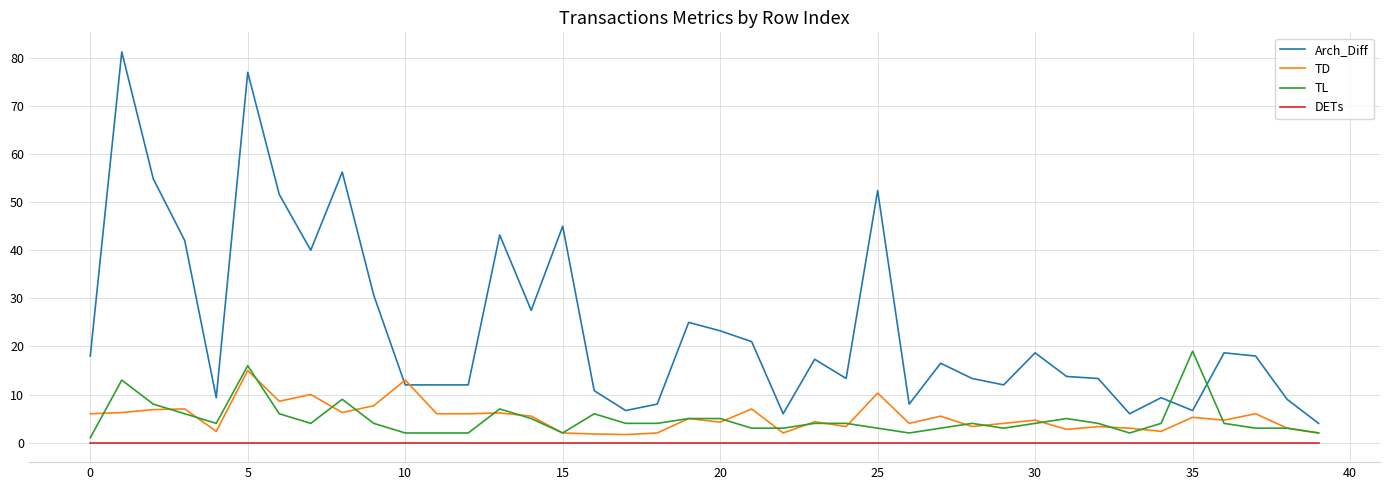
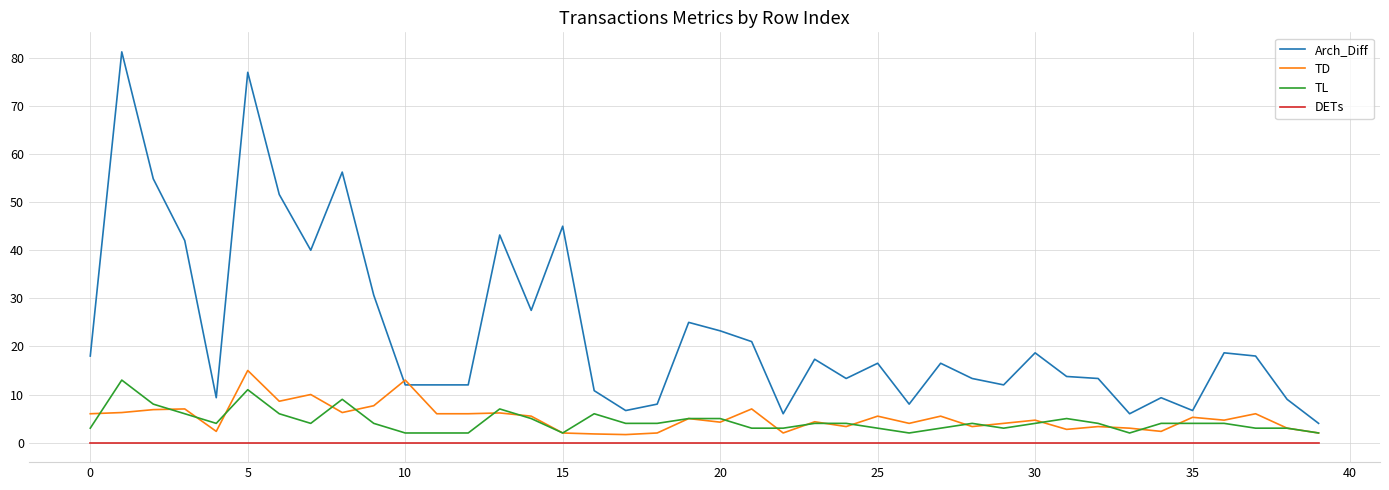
  {
    "Arch_Diff": {
      "0": 18,
      "5": 77,
      "10": 12,
      "15": 45,
      "20": 23,
-     "25": 52,
+     "25": 17,
      "30": 19,
      "35": 7
    },
    "TD": {
      "0": 6,
      "5": 15,
      "10": 13,
      "20": 4,
-     "25": 10,
+     "25": 6,
      "30": 5,
      "35": 5
    },
    "TL": {
-     "0": 1,
-     "5": 16,
+     "0": 3,
+     "5": 11,
      "10": 2,
      "20": 5,
      "25": 3,
      "30": 4,
-     "35": 19
+     "35": 4
    },
    "DETs": {
      "0": 0,
      "5": 0,
      "10": 0,
      "15": 0,
      "20": 0,
      "25": 0,
      "30": 0,
      "35": 0
    }
  }
